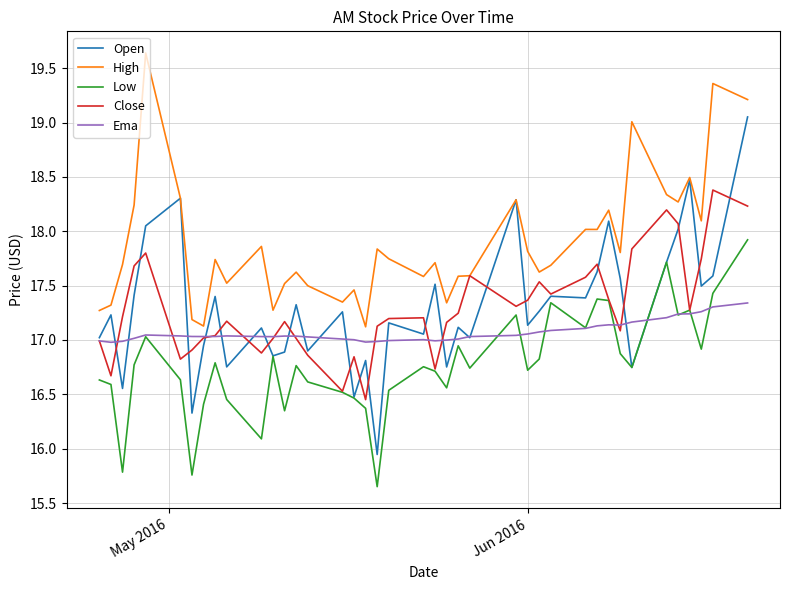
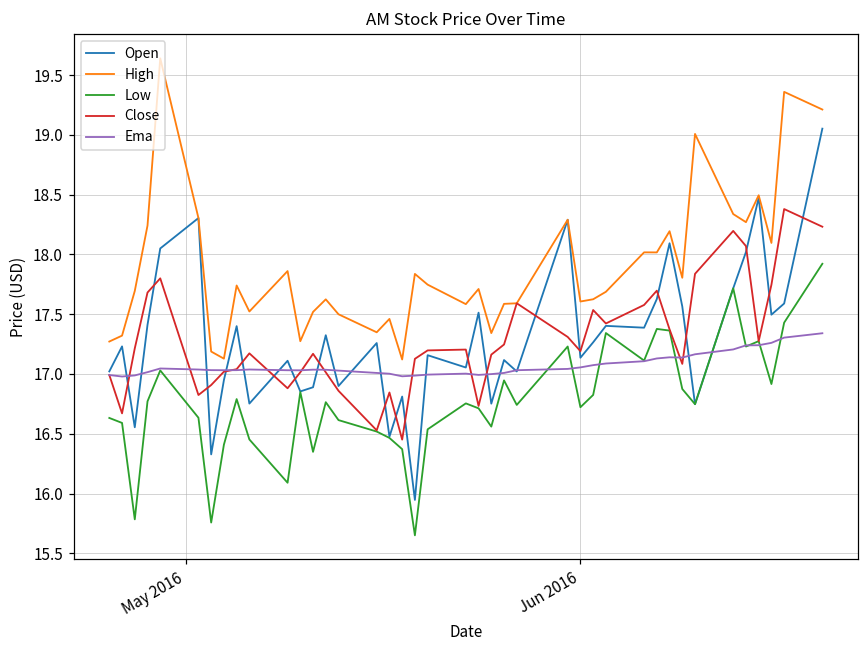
  {
    "Open": {
      "Jun 2016": 17.14
    },
    "High": {
-     "Jun 2016": 17.82
+     "Jun 2016": 17.61
    },
    "Low": {
      "Jun 2016": 16.72
    },
    "Close": {
-     "Jun 2016": 17.37
+     "Jun 2016": 17.19
    },
    "Ema": {
      "Jun 2016": 17.06
    }
  }
